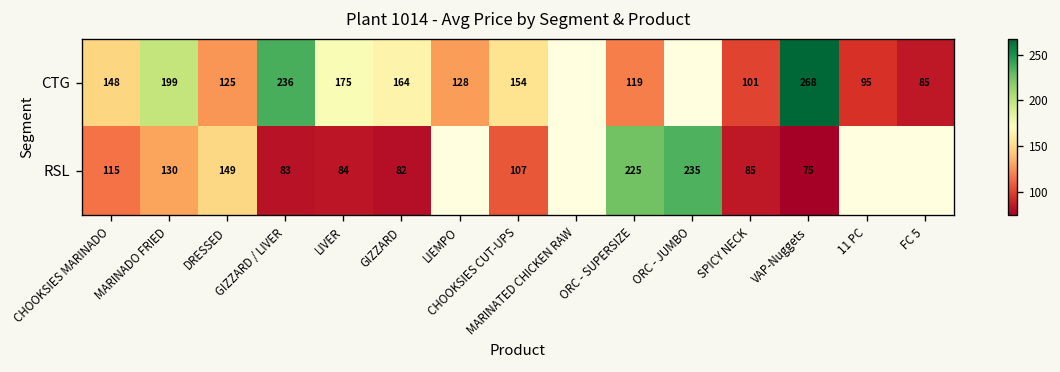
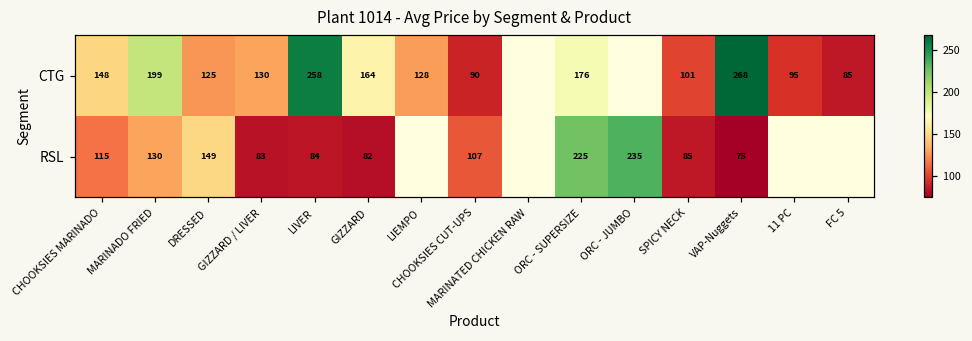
  {
    "CTG": {
      "CHOOKSIES MARINADO": 148,
      "MARINADO FRIED": 199,
      "DRESSED": 125,
-     "GIZZARD / LIVER": 236,
-     "LIVER": 175,
+     "GIZZARD / LIVER": 130,
+     "LIVER": 258,
      "GIZZARD": 164,
      "LIEMPO": 128,
-     "CHOOKSIES CUT-UPS": 154,
-     "ORC - SUPERSIZE": 119,
+     "CHOOKSIES CUT-UPS": 90,
+     "ORC - SUPERSIZE": 176,
      "SPICY NECK": 101,
      "VAP-Nuggets": 268,
      "11 PC": 95,
      "FC 5": 85
    },
    "RSL": {
      "CHOOKSIES MARINADO": 115,
      "MARINADO FRIED": 130,
      "DRESSED": 149,
      "GIZZARD / LIVER": 83,
      "LIVER": 84,
      "GIZZARD": 82,
      "CHOOKSIES CUT-UPS": 107,
      "ORC - SUPERSIZE": 225,
      "ORC - JUMBO": 235,
      "SPICY NECK": 85,
      "VAP-Nuggets": 75
    }
  }
